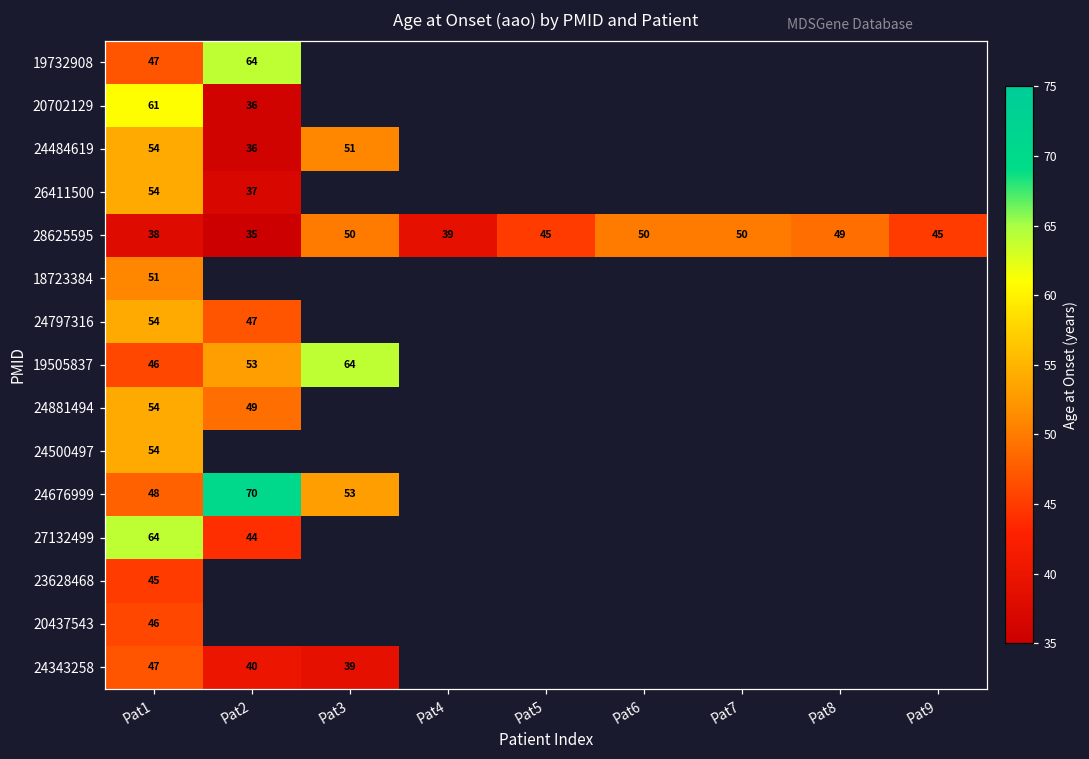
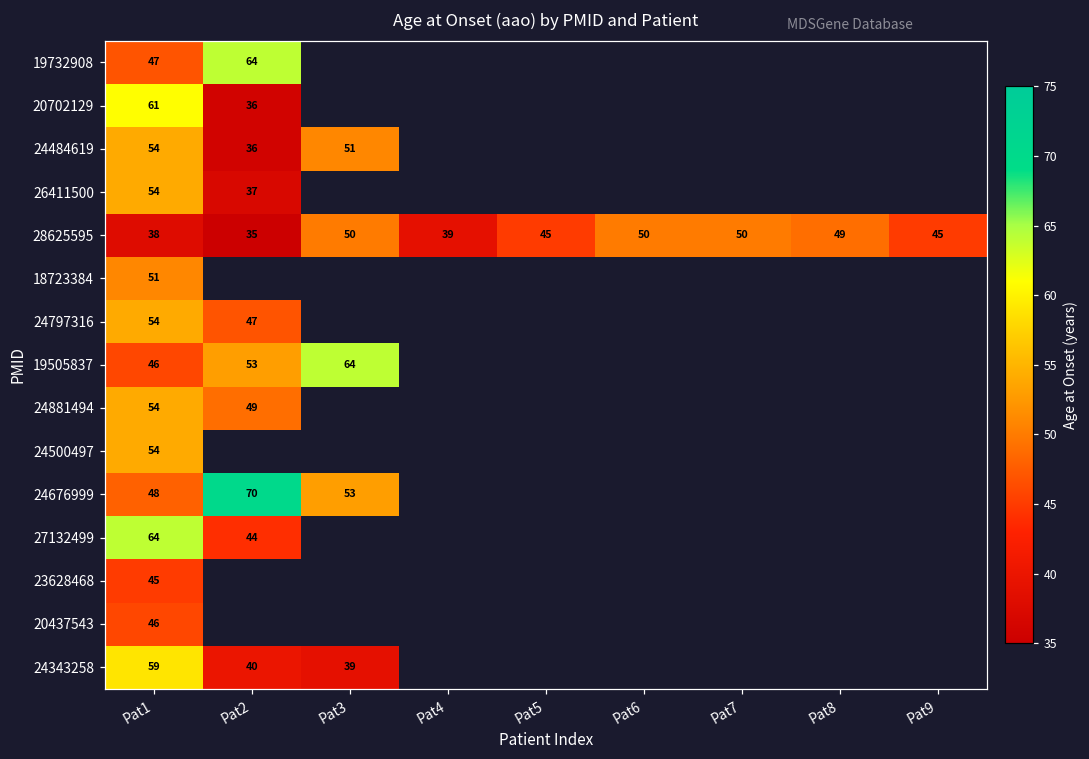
  {
    "19732908": {
      "Pat1": 47,
      "Pat2": 64
    },
    "20702129": {
      "Pat1": 61,
      "Pat2": 36
    },
    "24484619": {
      "Pat1": 54,
      "Pat2": 36,
      "Pat3": 51
    },
    "26411500": {
      "Pat1": 54,
      "Pat2": 37
    },
    "28625595": {
      "Pat1": 38,
      "Pat2": 35,
      "Pat3": 50,
      "Pat4": 39,
      "Pat5": 45,
      "Pat6": 50,
      "Pat7": 50,
      "Pat8": 49,
      "Pat9": 45
    },
    "18723384": {
      "Pat1": 51
    },
    "24797316": {
      "Pat1": 54,
      "Pat2": 47
    },
    "19505837": {
      "Pat1": 46,
      "Pat2": 53,
      "Pat3": 64
    },
    "24881494": {
      "Pat1": 54,
      "Pat2": 49
    },
    "24500497": {
      "Pat1": 54
    },
    "24676999": {
      "Pat1": 48,
      "Pat2": 70,
      "Pat3": 53
    },
    "27132499": {
      "Pat1": 64,
      "Pat2": 44
    },
    "23628468": {
      "Pat1": 45
    },
    "20437543": {
      "Pat1": 46
    },
    "24343258": {
-     "Pat1": 47,
+     "Pat1": 59,
      "Pat2": 40,
      "Pat3": 39
    }
  }
